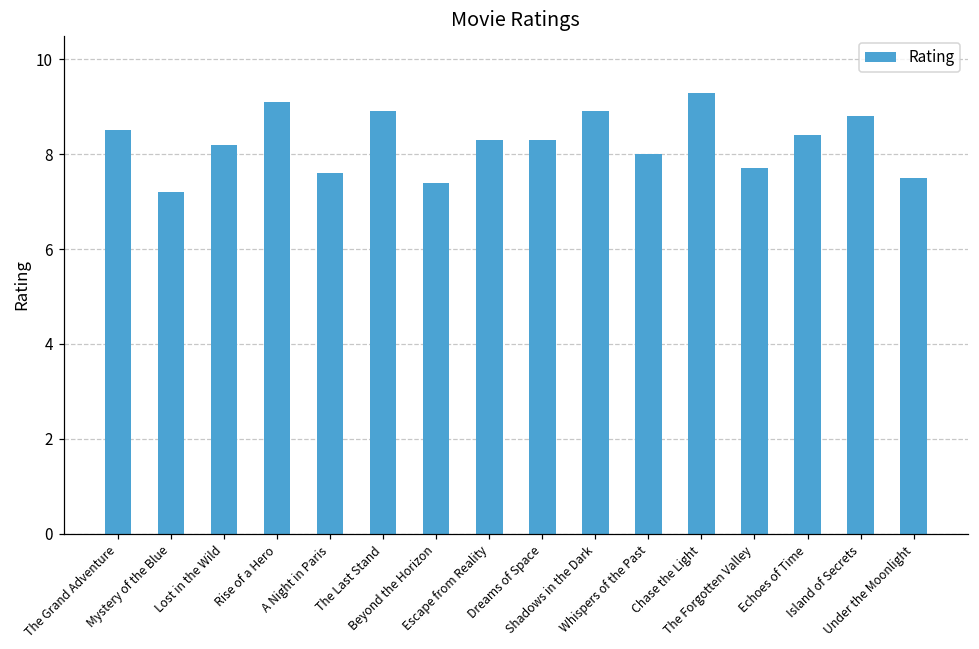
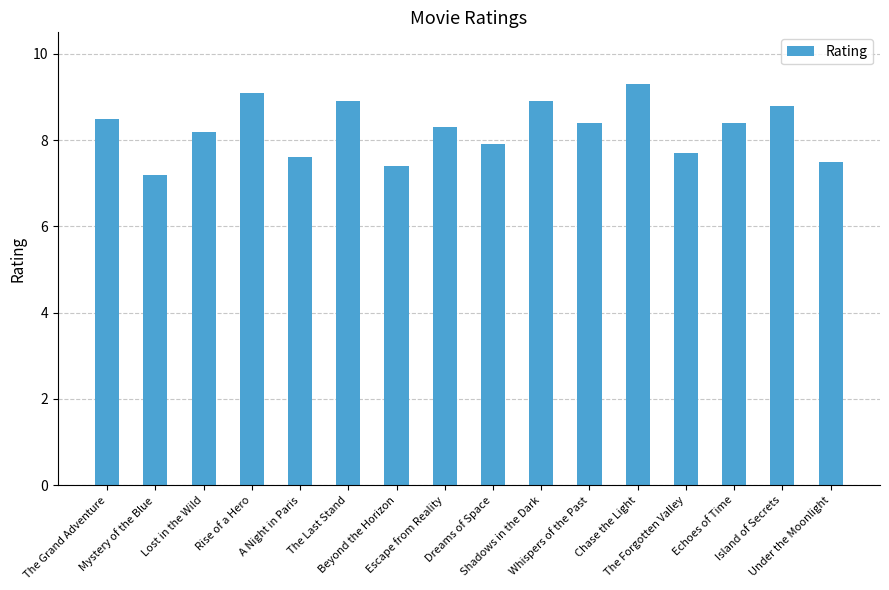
  {
    "The Grand Adventure": 8.5,
    "Mystery of the Blue": 7.2,
    "Lost in the Wild": 8.2,
    "Rise of a Hero": 9.1,
    "A Night in Paris": 7.6,
    "The Last Stand": 8.9,
    "Beyond the Horizon": 7.4,
    "Escape from Reality": 8.3,
-   "Dreams of Space": 8.3,
+   "Dreams of Space": 7.9,
    "Shadows in the Dark": 8.9,
-   "Whispers of the Past": 8.0,
+   "Whispers of the Past": 8.4,
    "Chase the Light": 9.3,
    "The Forgotten Valley": 7.7,
    "Echoes of Time": 8.4,
    "Island of Secrets": 8.8,
    "Under the Moonlight": 7.5
  }
